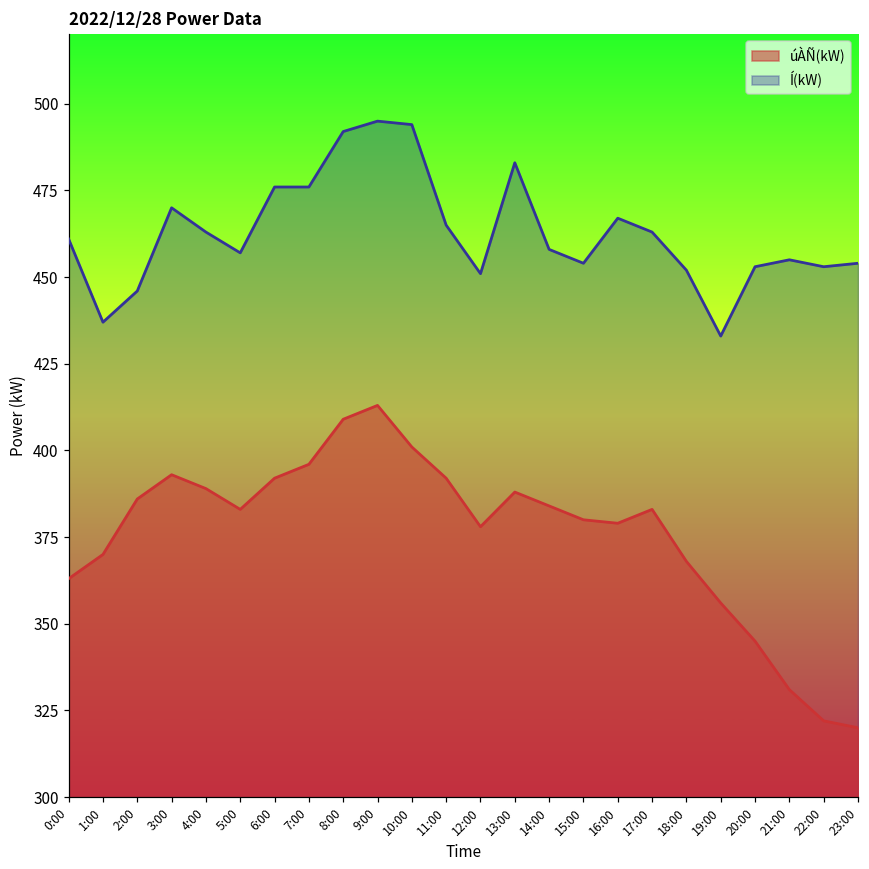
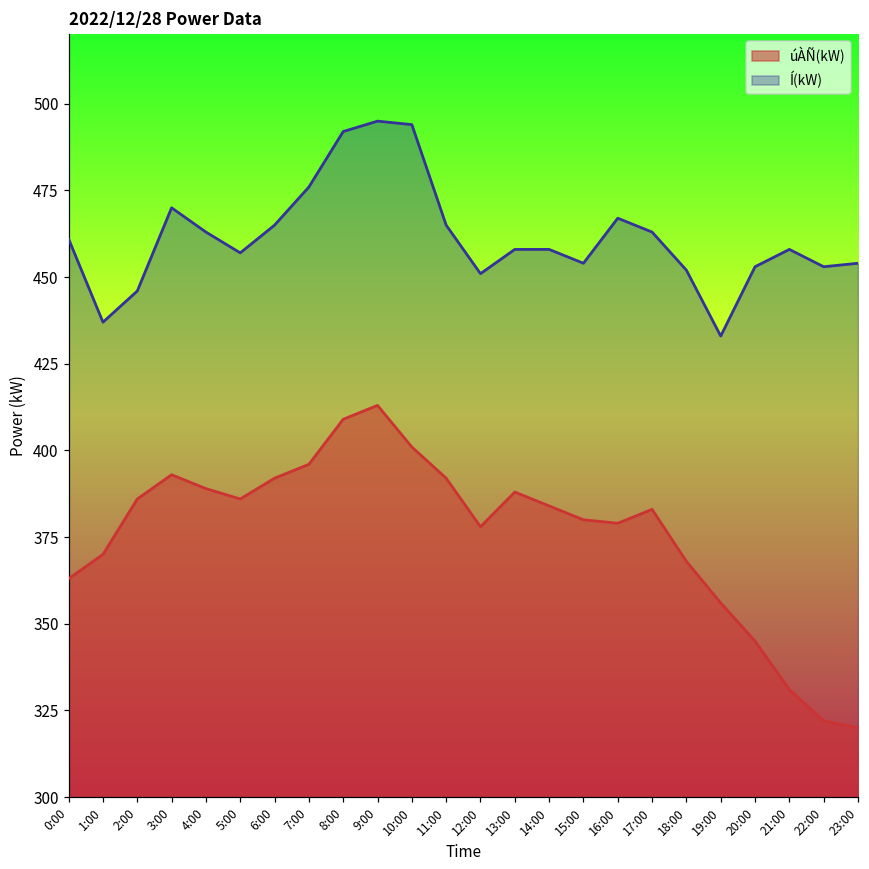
  {
    "úÀÑ(kW)": {
      "0:00": 363,
      "1:00": 370,
      "2:00": 386,
      "3:00": 393,
      "4:00": 389,
-     "5:00": 383,
+     "5:00": 386,
      "6:00": 392,
      "7:00": 396,
      "8:00": 409,
      "9:00": 413,
      "10:00": 401,
      "11:00": 392,
      "12:00": 378,
      "13:00": 388,
      "14:00": 384,
      "15:00": 380,
      "16:00": 379,
      "17:00": 383,
      "18:00": 368,
      "19:00": 356,
      "20:00": 345,
      "21:00": 331,
      "22:00": 322,
      "23:00": 320
    },
    "Í(kW)": {
      "0:00": 461,
      "1:00": 437,
      "2:00": 446,
      "3:00": 470,
      "4:00": 463,
      "5:00": 457,
-     "6:00": 476,
+     "6:00": 465,
      "7:00": 476,
      "8:00": 492,
      "9:00": 495,
      "10:00": 494,
      "11:00": 465,
      "12:00": 451,
-     "13:00": 483,
+     "13:00": 458,
      "14:00": 458,
      "15:00": 454,
      "16:00": 467,
      "17:00": 463,
      "18:00": 452,
      "19:00": 433,
      "20:00": 453,
-     "21:00": 455,
+     "21:00": 458,
      "22:00": 453,
      "23:00": 454
    }
  }
